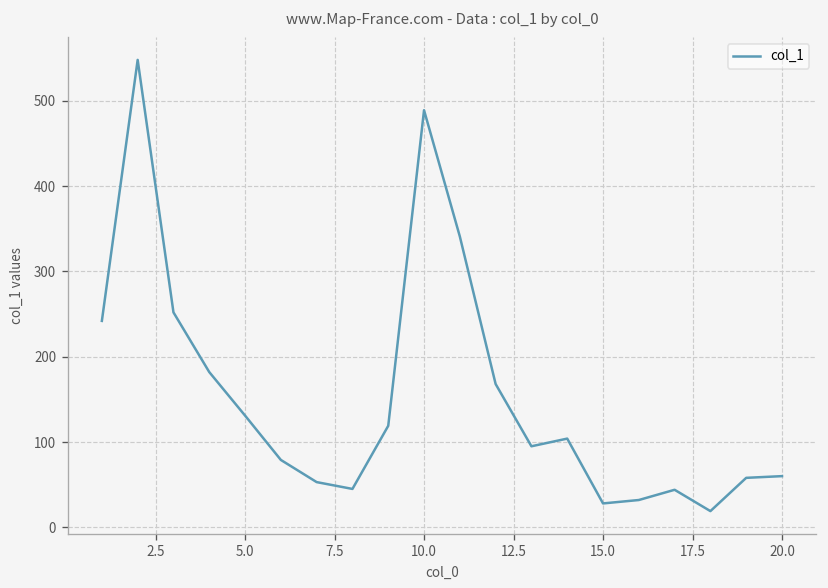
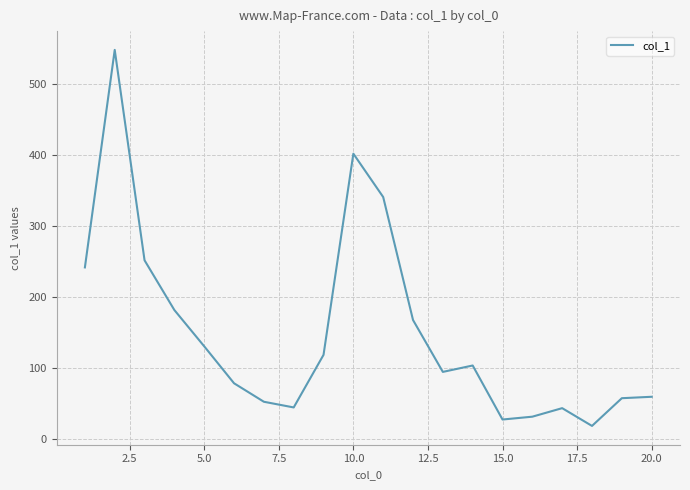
  {
    "5.0": 130,
-   "10.0": 490,
+   "10.0": 400,
    "15.0": 30,
    "20.0": 60
  }
